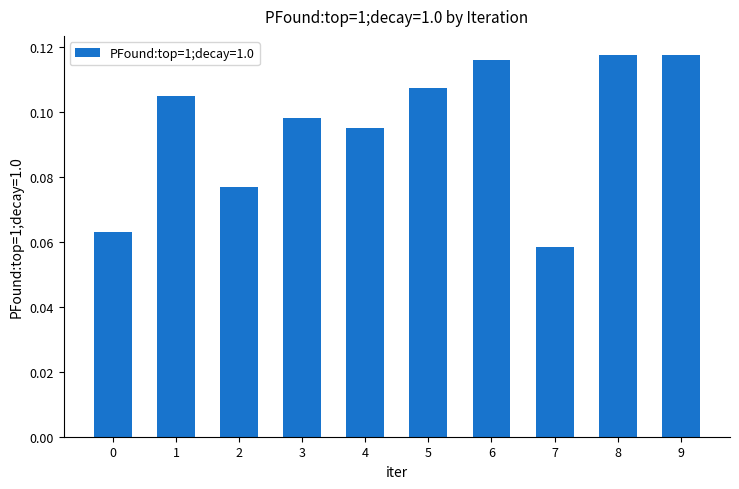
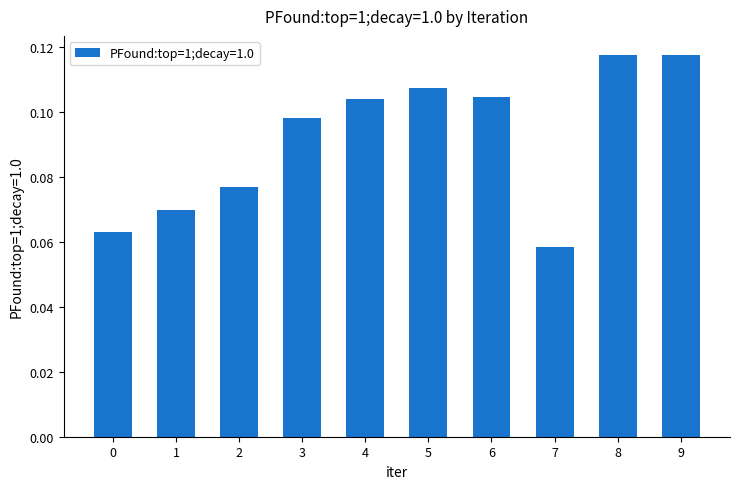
  {
    "0": 0.063,
-   "1": 0.105,
+   "1": 0.070,
    "2": 0.077,
    "3": 0.098,
-   "4": 0.095,
+   "4": 0.104,
    "5": 0.107,
-   "6": 0.116,
+   "6": 0.104,
    "7": 0.058,
    "8": 0.117,
    "9": 0.117
  }
